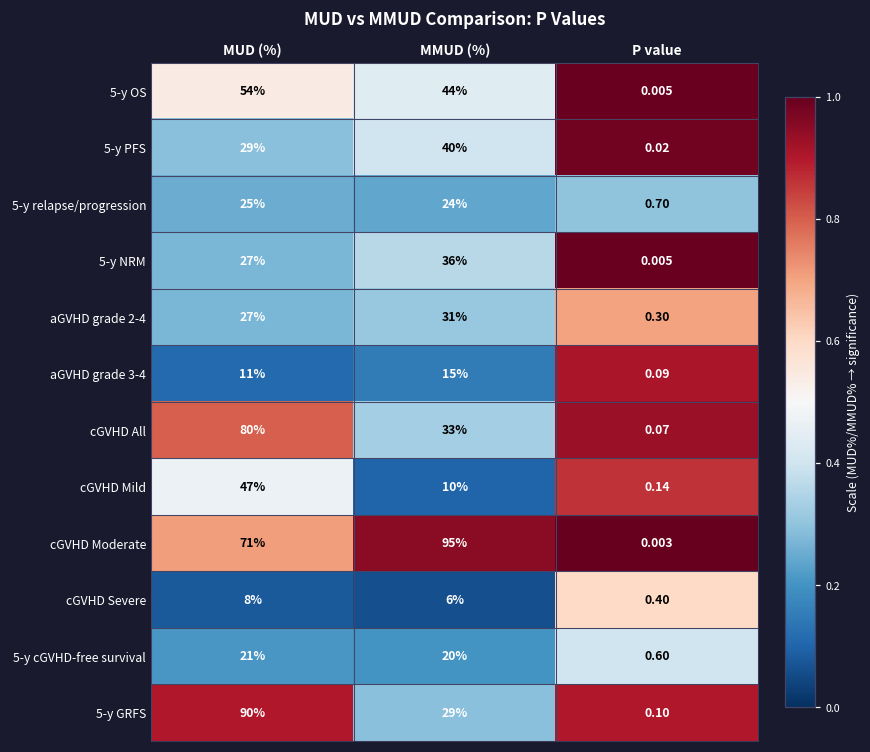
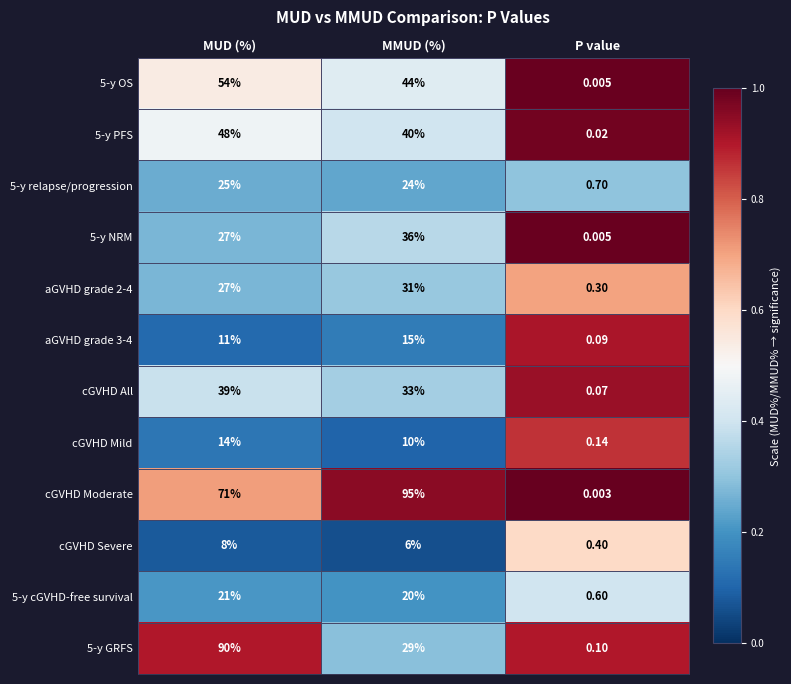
  {
    "5-y OS": {
      "MUD (%)": "54%",
      "MMUD (%)": "44%",
      "P value": "0.005"
    },
    "5-y PFS": {
-     "MUD (%)": "29%",
+     "MUD (%)": "48%",
      "MMUD (%)": "40%",
      "P value": "0.02"
    },
    "5-y relapse/progression": {
      "MUD (%)": "25%",
      "MMUD (%)": "24%",
      "P value": "0.70"
    },
    "5-y NRM": {
      "MUD (%)": "27%",
      "MMUD (%)": "36%",
      "P value": "0.005"
    },
    "aGVHD grade 2-4": {
      "MUD (%)": "27%",
      "MMUD (%)": "31%",
      "P value": "0.30"
    },
    "aGVHD grade 3-4": {
      "MUD (%)": "11%",
      "MMUD (%)": "15%",
      "P value": "0.09"
    },
    "cGVHD All": {
-     "MUD (%)": "80%",
+     "MUD (%)": "39%",
      "MMUD (%)": "33%",
      "P value": "0.07"
    },
    "cGVHD Mild": {
-     "MUD (%)": "47%",
+     "MUD (%)": "14%",
      "MMUD (%)": "10%",
      "P value": "0.14"
    },
    "cGVHD Moderate": {
      "MUD (%)": "71%",
      "MMUD (%)": "95%",
      "P value": "0.003"
    },
    "cGVHD Severe": {
      "MUD (%)": "8%",
      "MMUD (%)": "6%",
      "P value": "0.40"
    },
    "5-y cGVHD-free survival": {
      "MUD (%)": "21%",
      "MMUD (%)": "20%",
      "P value": "0.60"
    },
    "5-y GRFS": {
      "MUD (%)": "90%",
      "MMUD (%)": "29%",
      "P value": "0.10"
    }
  }
